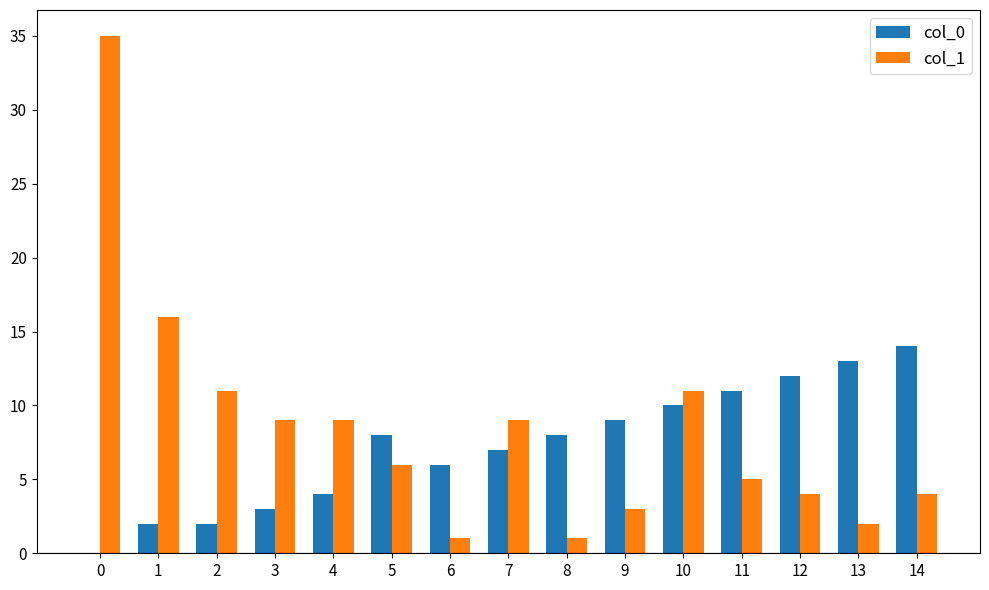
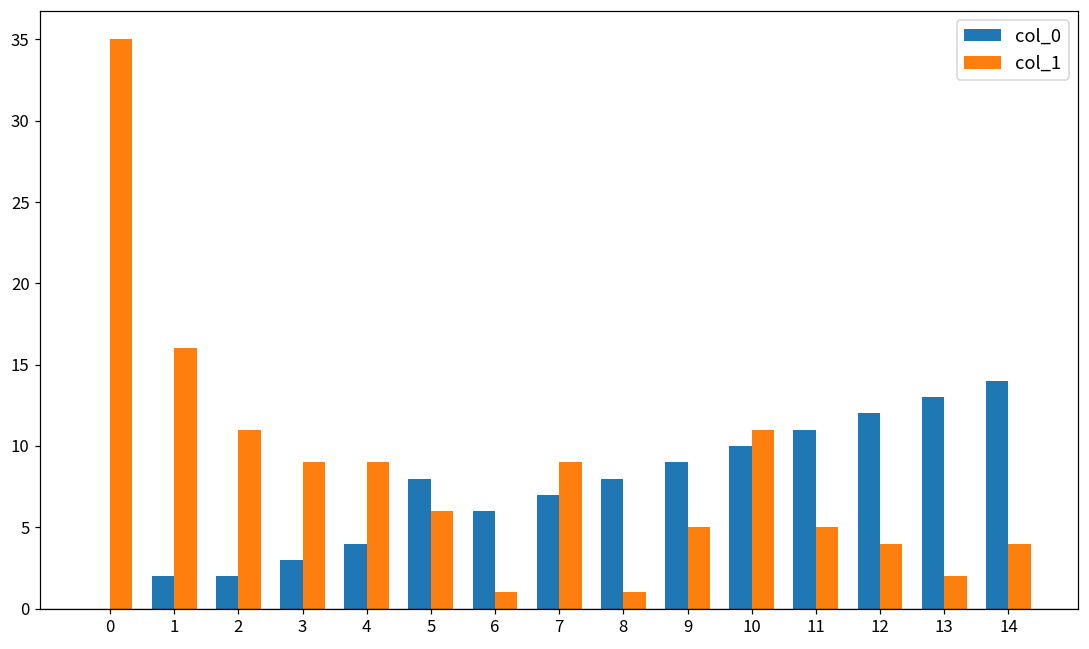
  {
    "col_0": {
      "0": 0,
      "1": 2,
      "2": 2,
      "3": 3,
      "4": 4,
      "5": 8,
      "6": 6,
      "7": 7,
      "8": 8,
      "9": 9,
      "10": 10,
      "11": 11,
      "12": 12,
      "13": 13,
      "14": 14
    },
    "col_1": {
      "0": 35,
      "1": 16,
      "2": 11,
      "3": 9,
      "4": 9,
      "5": 6,
      "6": 1,
      "7": 9,
      "8": 1,
-     "9": 3,
+     "9": 5,
      "10": 11,
      "11": 5,
      "12": 4,
      "13": 2,
      "14": 4
    }
  }
